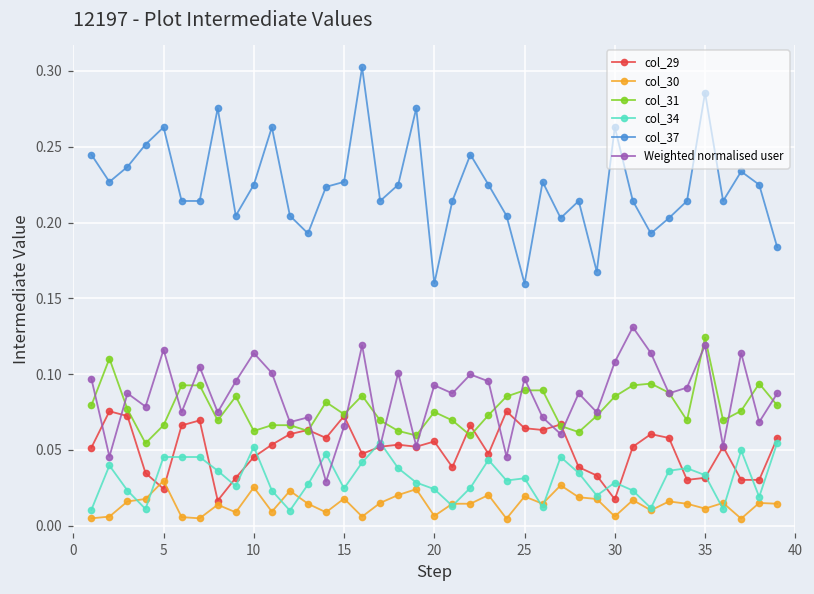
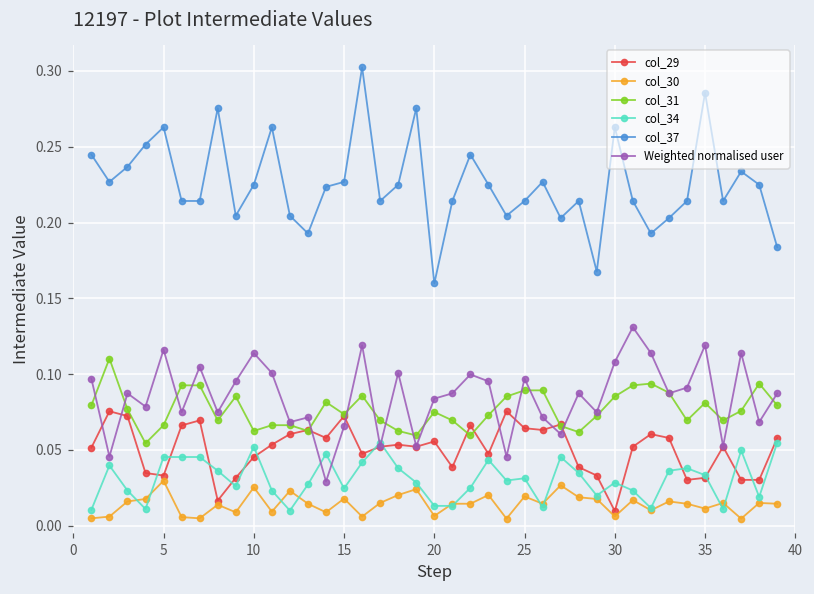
  {
    "col_29": {
-     "5": 0.024,
+     "5": 0.033,
      "10": 0.045,
      "20": 0.056,
      "25": 0.064,
-     "30": 0.017
+     "30": 0.010
    },
    "col_30": {
      "5": 0.030,
      "10": 0.025,
      "15": 0.018,
      "20": 0.006,
      "25": 0.019,
      "30": 0.006,
      "35": 0.011
    },
    "col_31": {
      "5": 0.066,
      "10": 0.062,
      "20": 0.075,
      "25": 0.089,
      "30": 0.085,
-     "35": 0.124
+     "35": 0.081
    },
    "col_34": {
      "5": 0.045,
      "10": 0.052,
      "15": 0.025,
-     "20": 0.024,
+     "20": 0.013,
      "25": 0.031,
      "30": 0.028
    },
    "col_37": {
      "5": 0.263,
      "10": 0.225,
      "15": 0.227,
      "20": 0.160,
-     "25": 0.160
+     "25": 0.214
    },
    "Weighted normalised user": {
      "5": 0.116,
      "10": 0.114,
      "15": 0.065,
-     "20": 0.093,
+     "20": 0.084,
      "25": 0.097,
      "30": 0.108,
      "35": 0.119
    }
  }
